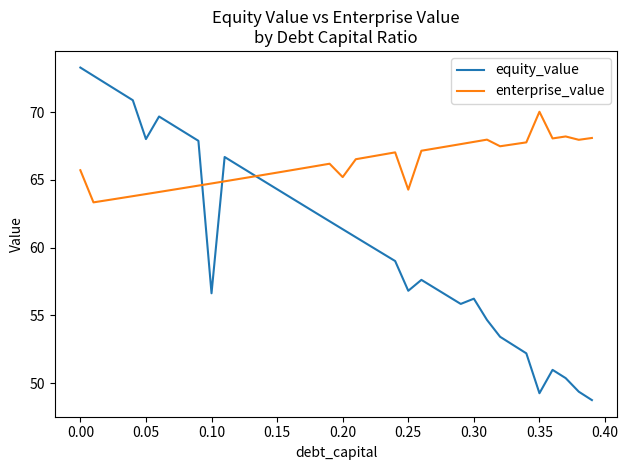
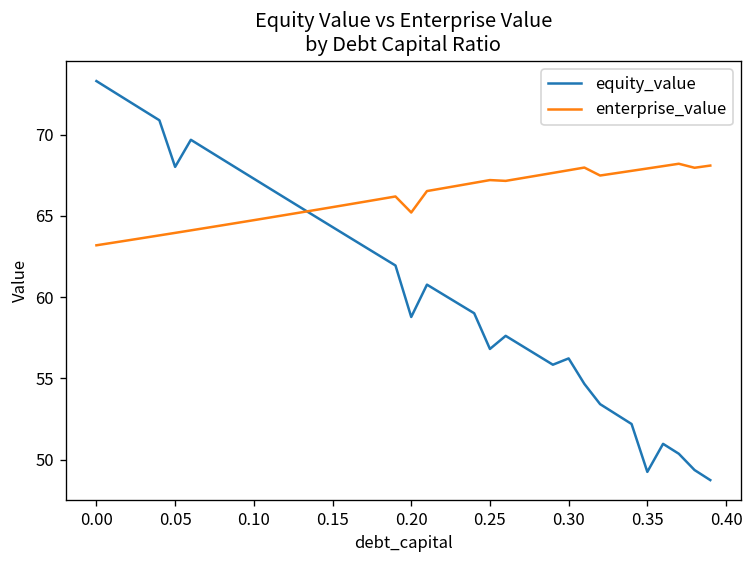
  {
    "equity_value": {
      "0.00": 73.3,
      "0.05": 68.0,
-     "0.10": 56.6,
+     "0.10": 67.3,
      "0.15": 64.3,
-     "0.20": 61.4,
+     "0.20": 58.8,
      "0.25": 56.8,
      "0.30": 56.2,
      "0.35": 49.3
    },
    "enterprise_value": {
-     "0.00": 65.7,
+     "0.00": 63.2,
      "0.05": 64.0,
      "0.10": 64.7,
      "0.15": 65.5,
      "0.20": 65.2,
-     "0.25": 64.3,
+     "0.25": 67.2,
      "0.30": 67.8,
-     "0.35": 70.0
+     "0.35": 67.9
    }
  }
